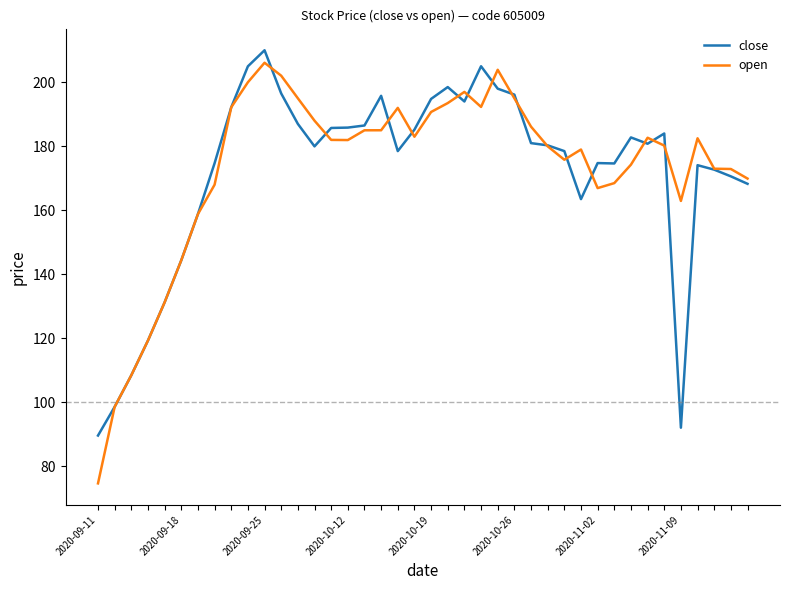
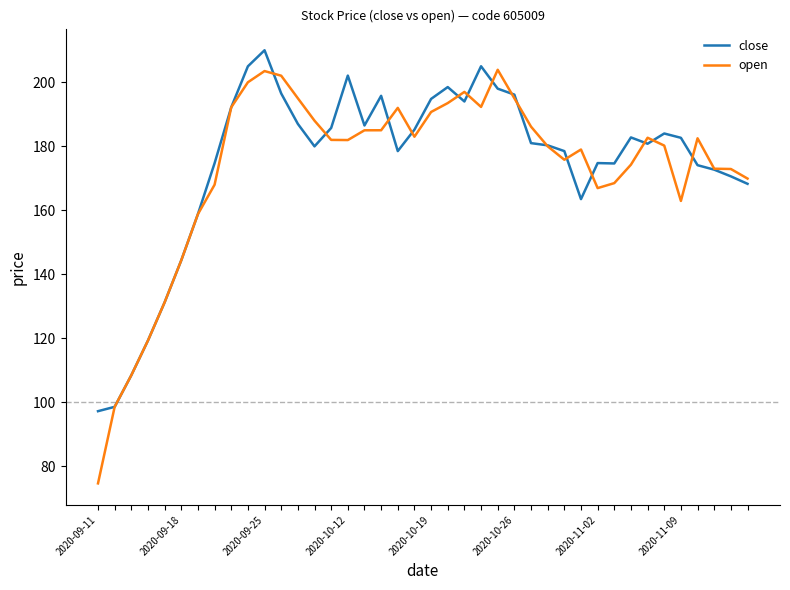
  {
    "close": {
-     "2020-09-11": 90,
+     "2020-09-11": 97,
      "2020-09-25": 210,
-     "2020-10-12": 186,
+     "2020-10-12": 202,
      "2020-10-19": 195,
      "2020-10-26": 196,
      "2020-11-02": 175,
-     "2020-11-09": 92
+     "2020-11-09": 183
    },
    "open": {
      "2020-09-11": 75,
-     "2020-09-25": 206,
+     "2020-09-25": 204,
      "2020-10-12": 182,
      "2020-10-19": 191,
      "2020-10-26": 195,
      "2020-11-02": 167,
      "2020-11-09": 163
    }
  }
